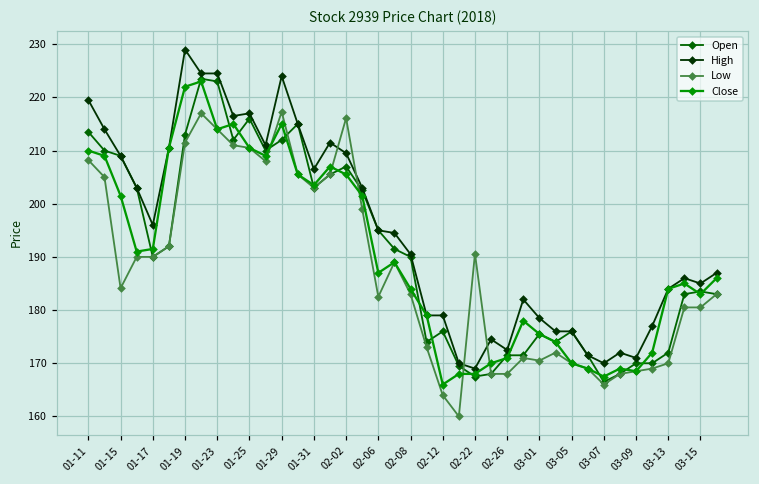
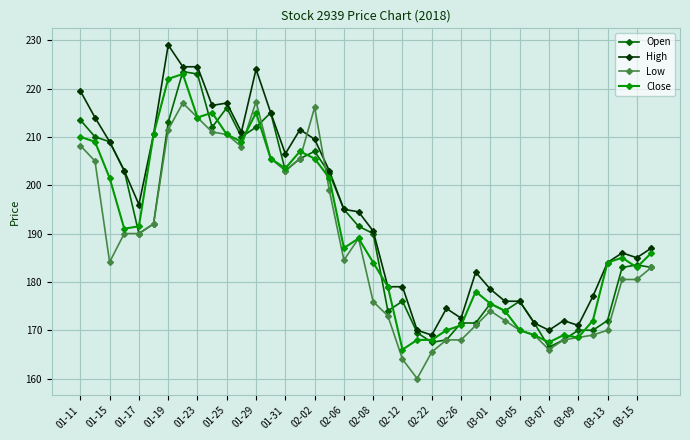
  {
    "Low": {
      "01-11": 208,
      "01-15": 184,
      "01-19": 212,
      "01-29": 217,
      "02-02": 216,
-     "02-06": 183,
-     "02-08": 183,
+     "02-06": 185,
+     "02-08": 176,
      "02-12": 164,
-     "02-22": 191,
+     "02-22": 166,
      "02-26": 168,
-     "03-01": 171,
+     "03-01": 174,
      "03-13": 170,
      "03-15": 181
    }
  }
